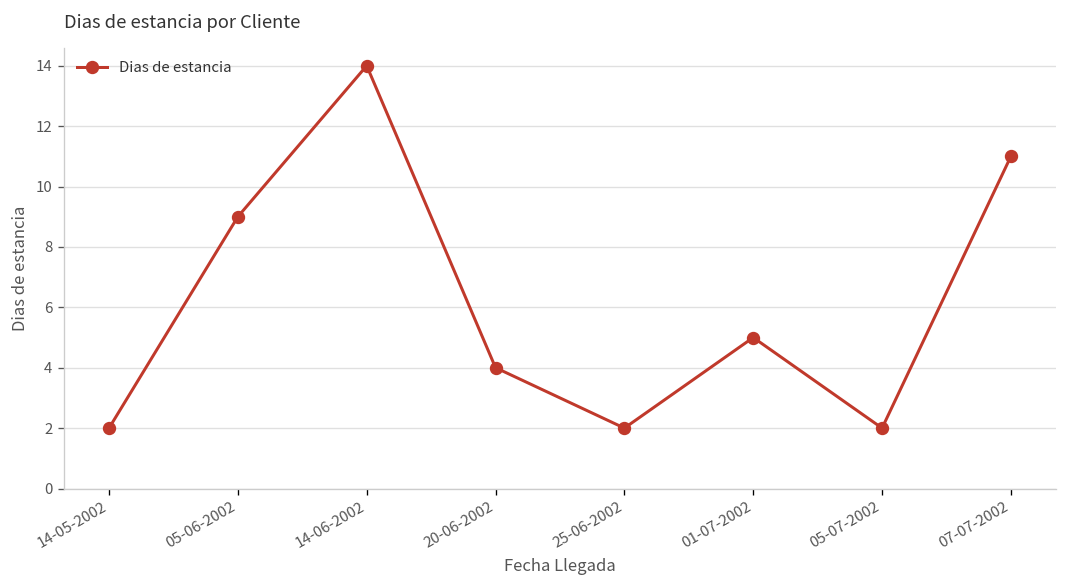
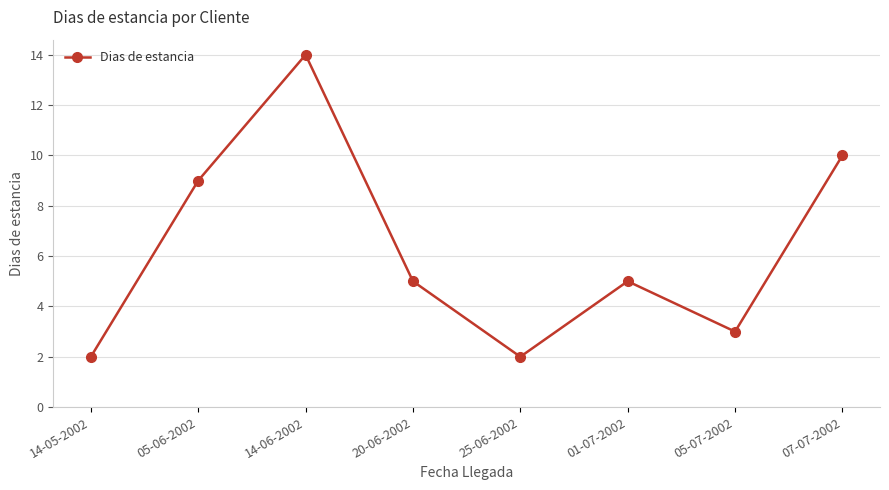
  {
    "14-05-2002": 2,
    "05-06-2002": 9,
    "14-06-2002": 14,
-   "20-06-2002": 4,
+   "20-06-2002": 5,
    "25-06-2002": 2,
    "01-07-2002": 5,
-   "05-07-2002": 2,
-   "07-07-2002": 11
+   "05-07-2002": 3,
+   "07-07-2002": 10
  }
